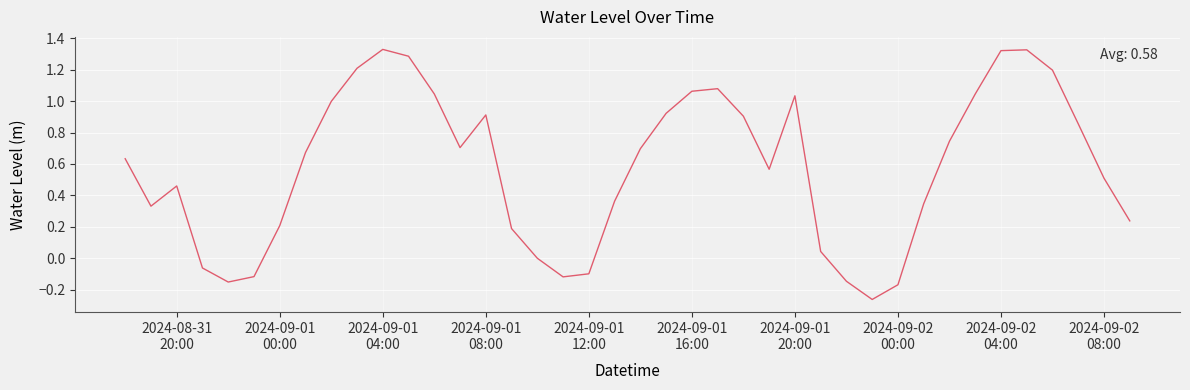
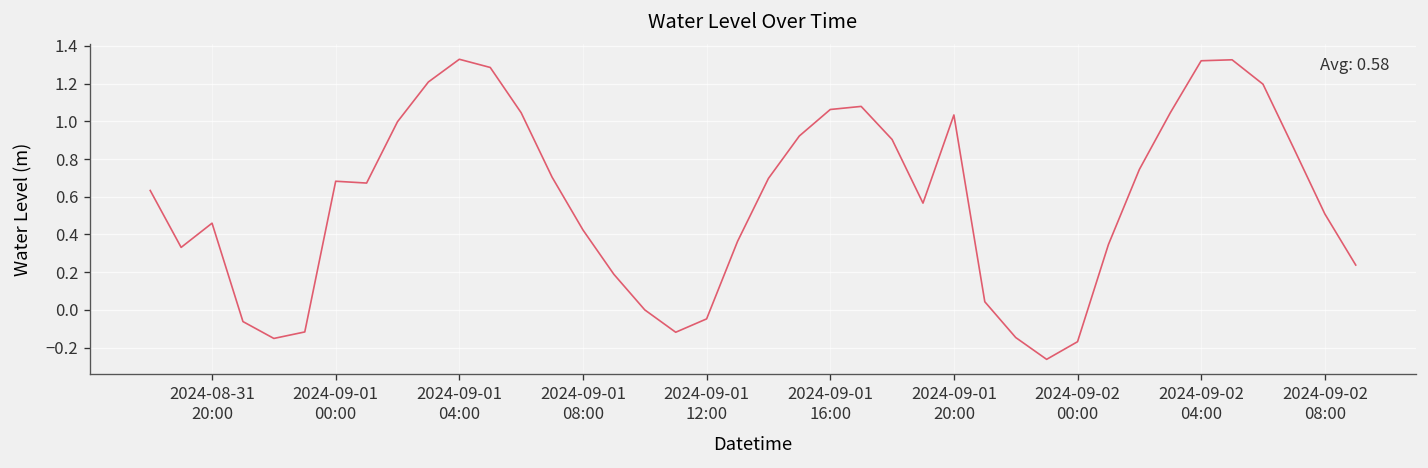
  {
    "2024-08-31 20:00": 0.46,
-   "2024-09-01 00:00": 0.21,
+   "2024-09-01 00:00": 0.68,
    "2024-09-01 04:00": 1.33,
-   "2024-09-01 08:00": 0.91,
-   "2024-09-01 12:00": -0.10,
+   "2024-09-01 08:00": 0.42,
+   "2024-09-01 12:00": -0.05,
    "2024-09-01 16:00": 1.06,
    "2024-09-01 20:00": 1.03,
    "2024-09-02 00:00": -0.17,
    "2024-09-02 04:00": 1.32,
    "2024-09-02 08:00": 0.51
  }
